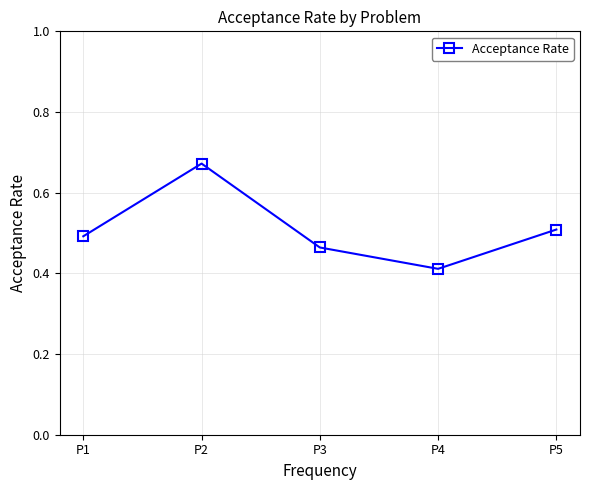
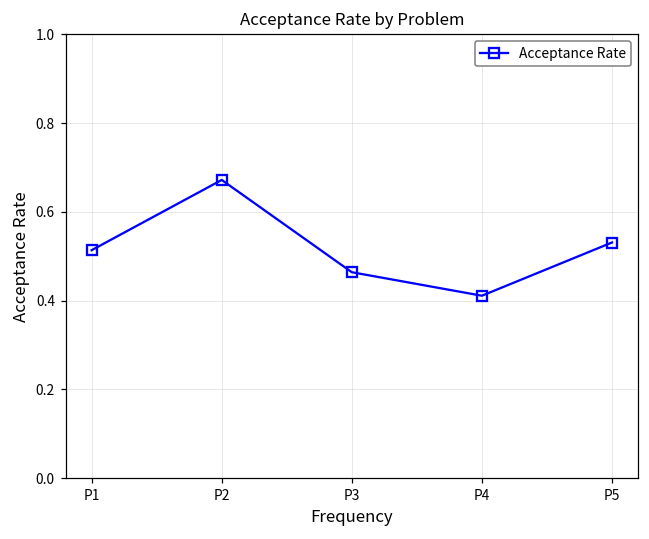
  {
-   "P1": 0.49,
+   "P1": 0.51,
    "P2": 0.67,
    "P3": 0.46,
    "P4": 0.41,
-   "P5": 0.51
+   "P5": 0.53
  }
